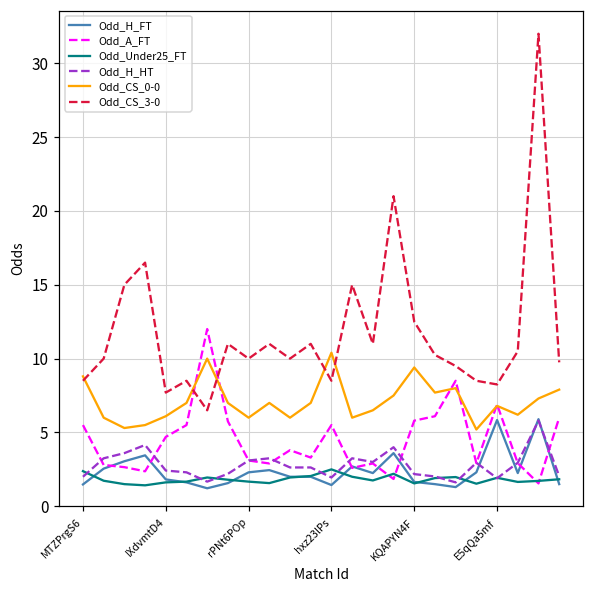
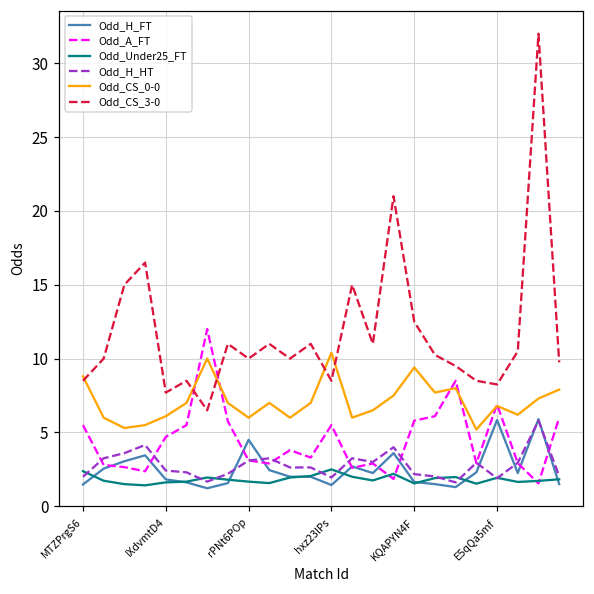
  {
    "Odd_H_FT": {
      "MTZPrgS6": 1.5,
      "IXdvmtD4": 1.8,
-     "rPNt6POp": 2.3,
+     "rPNt6POp": 4.5,
      "hxz23lPs": 1.4,
      "E5qQa5mf": 5.8
    },
    "Odd_A_FT": {
      "MTZPrgS6": 5.5,
      "IXdvmtD4": 4.7,
      "hxz23lPs": 5.5,
      "KQAPYN4F": 5.8
    },
    "Odd_Under25_FT": {
      "MTZPrgS6": 2.4,
      "IXdvmtD4": 1.6,
      "rPNt6POp": 1.7,
      "hxz23lPs": 2.5
    },
    "Odd_H_HT": {
      "MTZPrgS6": 2.0,
      "IXdvmtD4": 2.4,
      "hxz23lPs": 2.0,
      "KQAPYN4F": 2.2
    },
    "Odd_CS_0-0": {
      "MTZPrgS6": 8.8,
      "IXdvmtD4": 6.1,
      "rPNt6POp": 6.0,
      "hxz23lPs": 10.4,
      "KQAPYN4F": 9.4
    },
    "Odd_CS_3-0": {
      "MTZPrgS6": 8.5,
      "IXdvmtD4": 7.7,
      "rPNt6POp": 10.0,
      "hxz23lPs": 8.5,
      "KQAPYN4F": 12.5,
      "E5qQa5mf": 8.3
    }
  }
